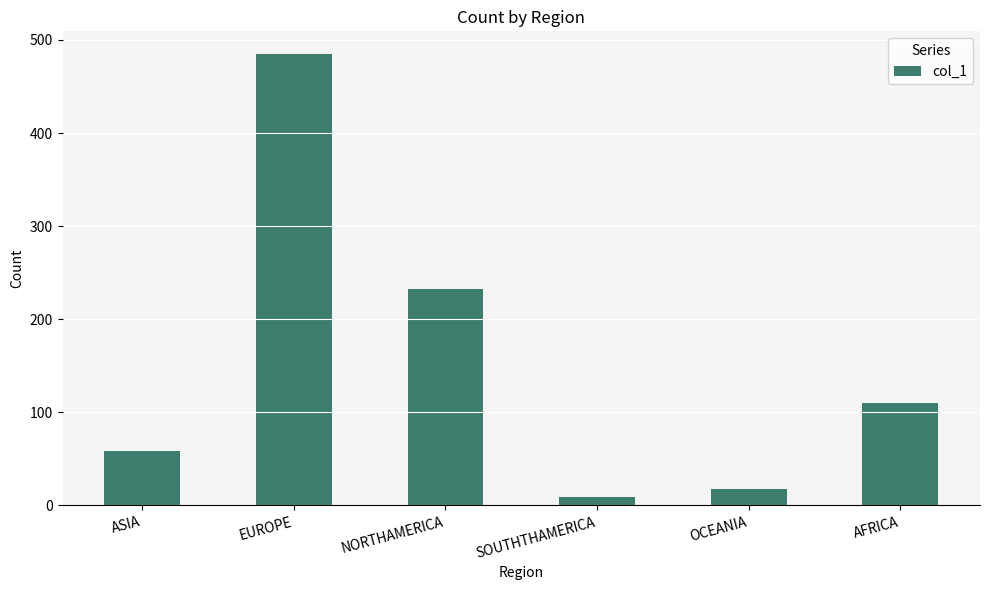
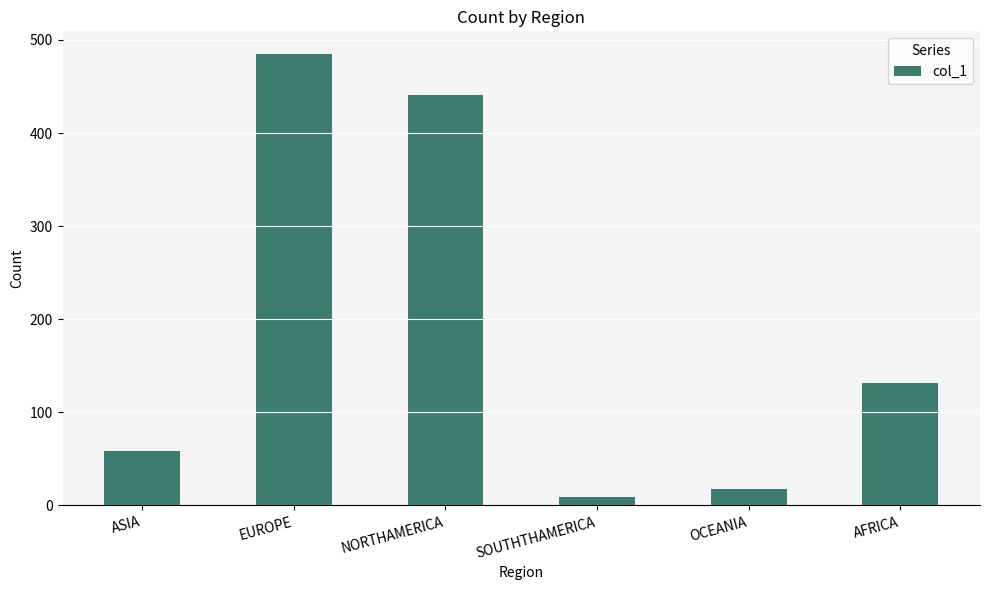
  {
    "ASIA": 60,
    "EUROPE": 490,
-   "NORTHAMERICA": 230,
+   "NORTHAMERICA": 440,
    "SOUTHTHAMERICA": 10,
    "OCEANIA": 20,
-   "AFRICA": 110
+   "AFRICA": 130
  }
